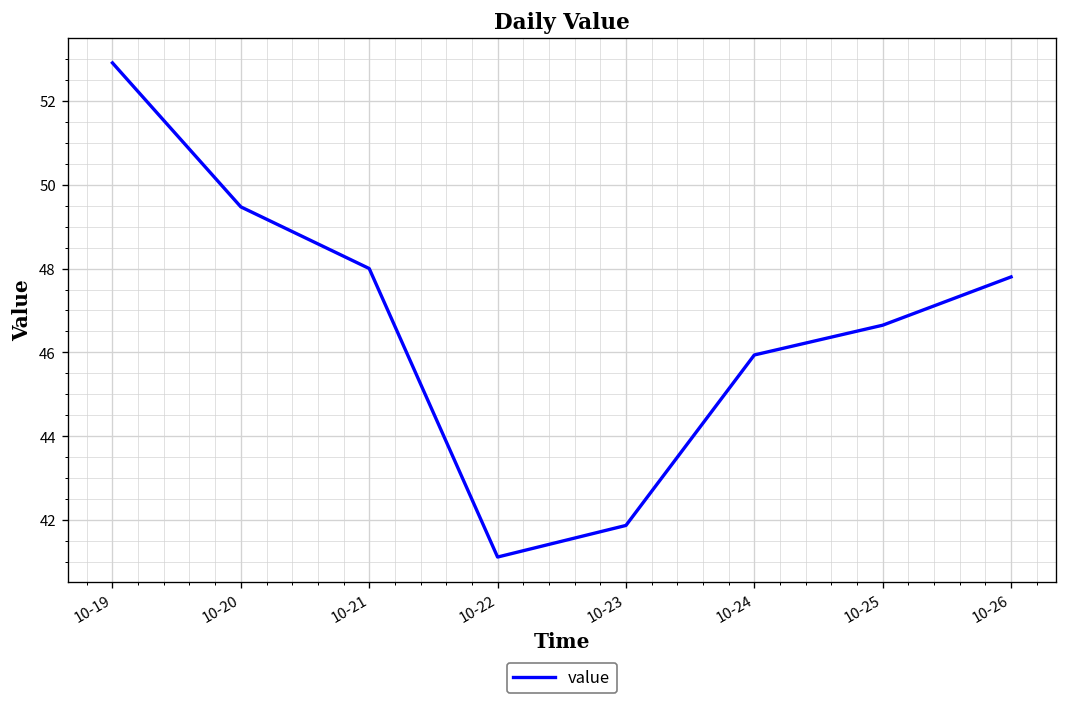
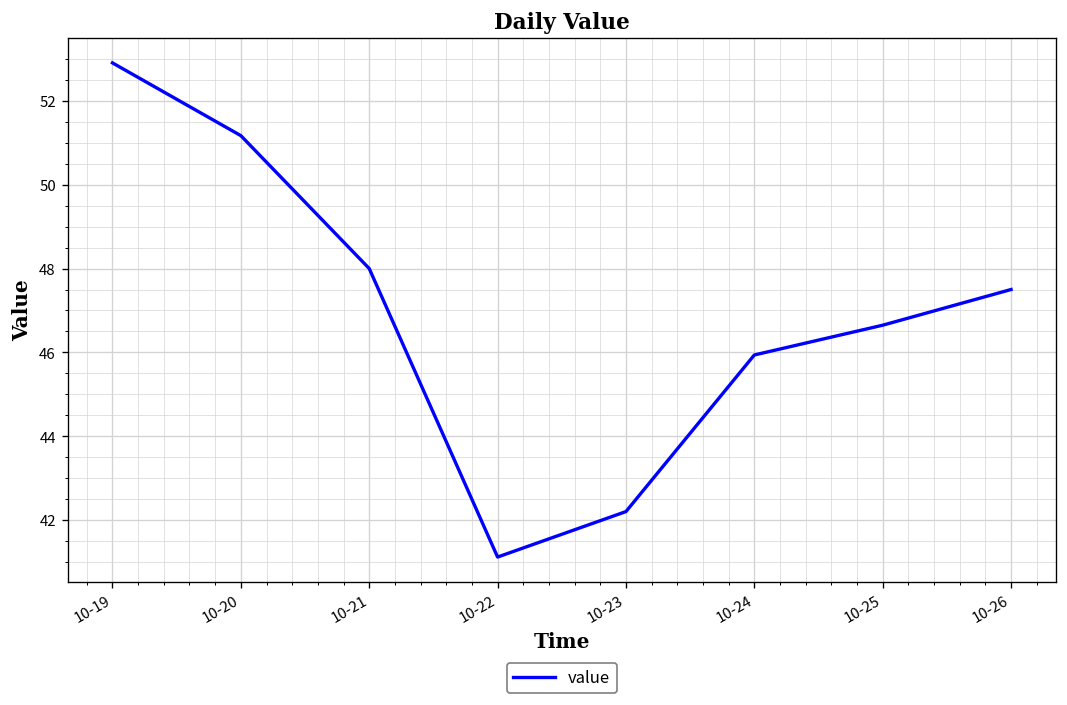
  {
    "10-19": 52.9,
-   "10-20": 49.5,
+   "10-20": 51.2,
    "10-21": 48.0,
    "10-22": 41.1,
-   "10-23": 41.9,
+   "10-23": 42.2,
    "10-24": 45.9,
    "10-25": 46.6,
-   "10-26": 47.8
+   "10-26": 47.5
  }
